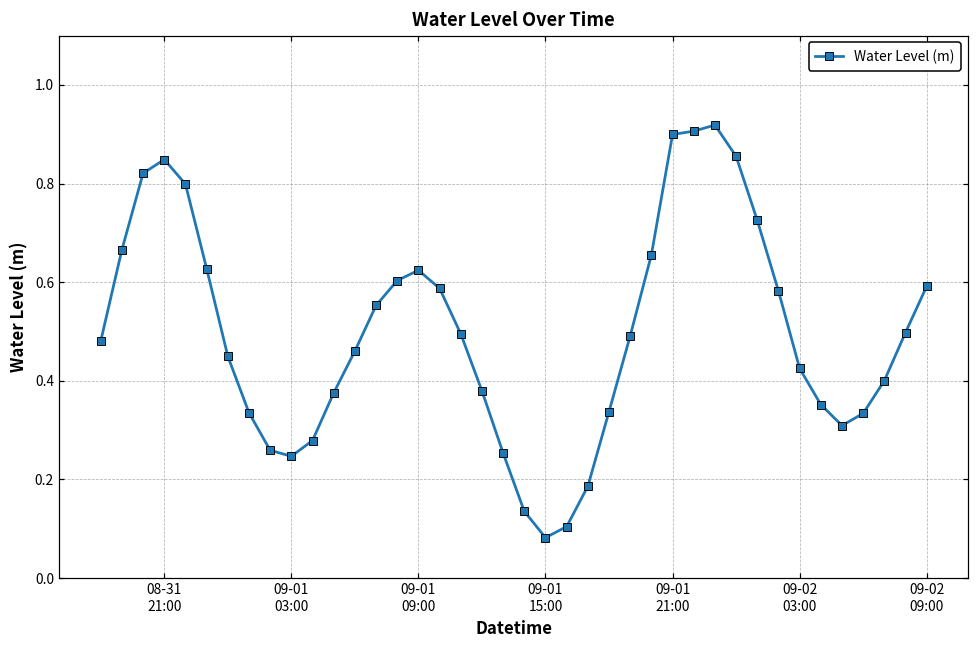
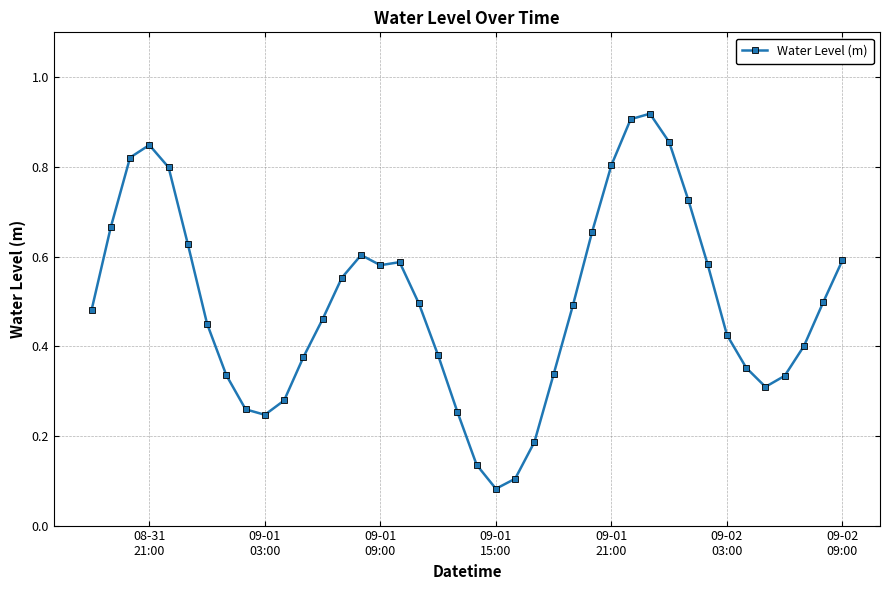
  {
    "08-31 21:00": 0.85,
    "09-01 03:00": 0.25,
-   "09-01 09:00": 0.62,
+   "09-01 09:00": 0.58,
    "09-01 15:00": 0.08,
-   "09-01 21:00": 0.90,
+   "09-01 21:00": 0.80,
    "09-02 03:00": 0.43,
    "09-02 09:00": 0.59
  }
